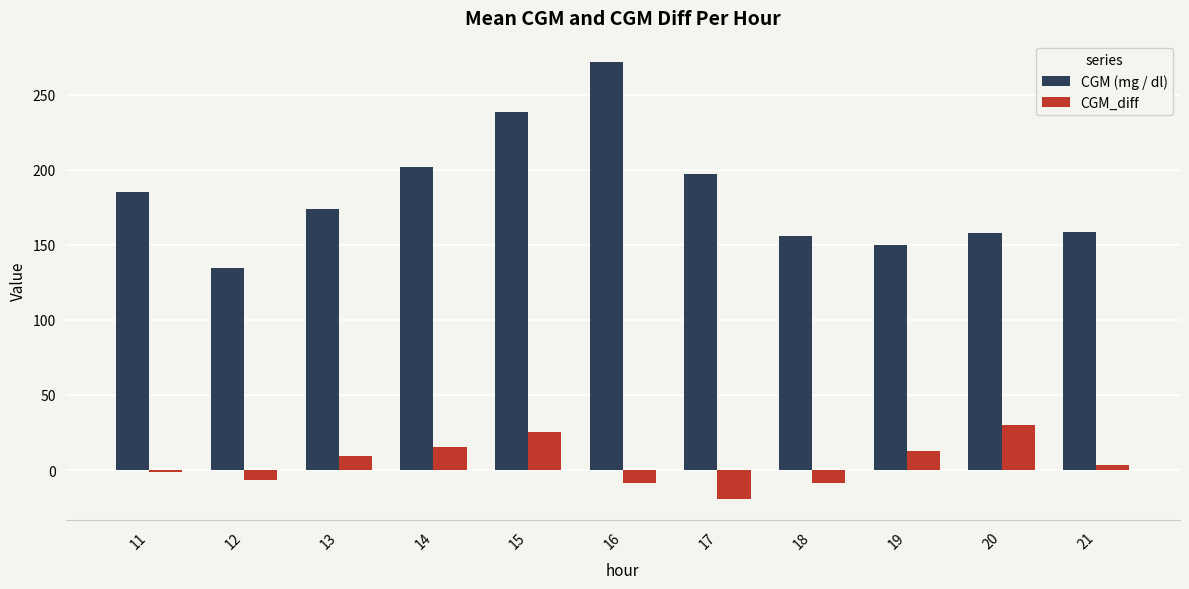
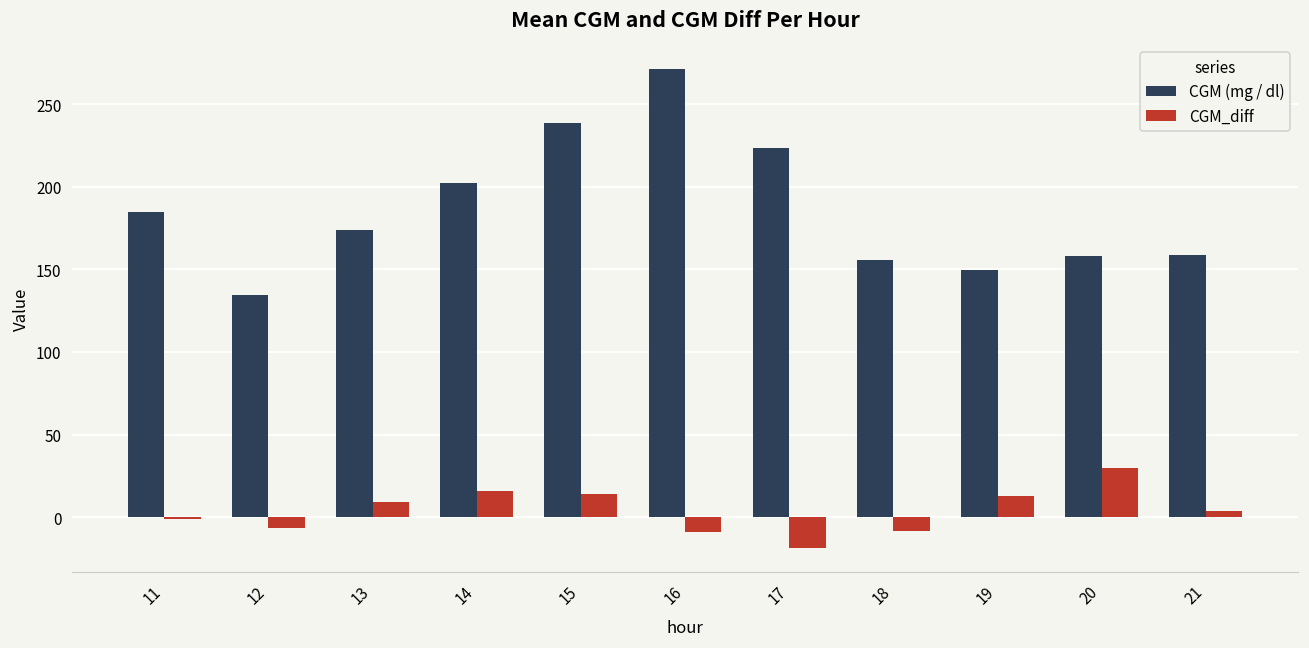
  {
    "CGM (mg / dl)": {
      "11": 185,
      "12": 135,
      "13": 174,
      "14": 202,
      "15": 239,
      "16": 271,
-     "17": 197,
+     "17": 224,
      "18": 156,
      "19": 150,
      "20": 158,
      "21": 158
    },
    "CGM_diff": {
      "12": -7,
      "13": 9,
      "14": 16,
-     "15": 26,
+     "15": 14,
      "16": -9,
      "17": -19,
      "18": -9,
      "19": 13,
      "20": 30,
      "21": 4
    }
  }
